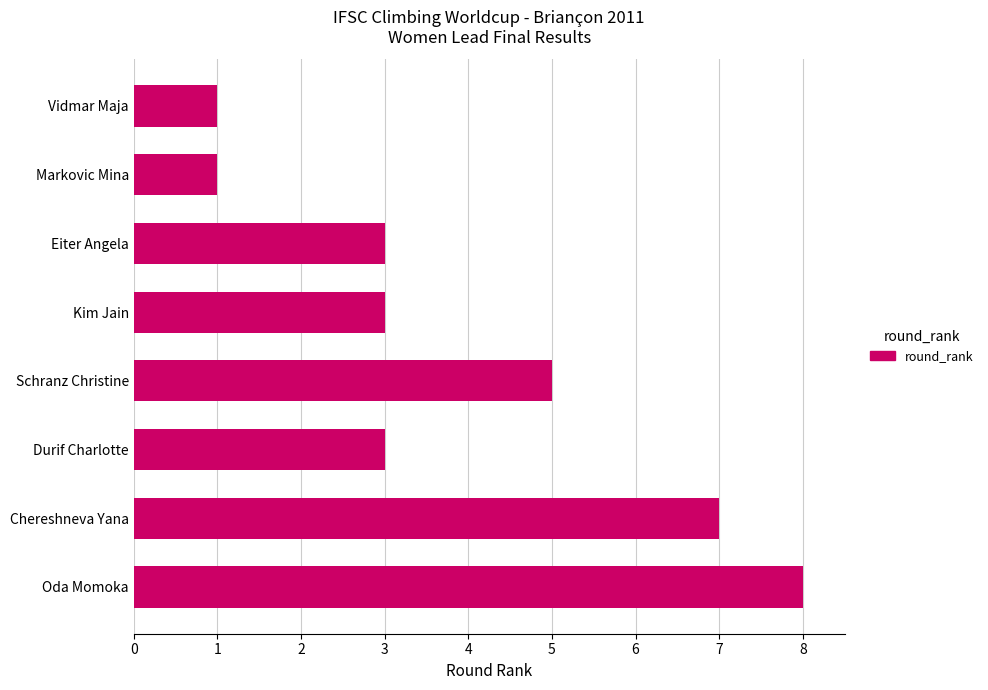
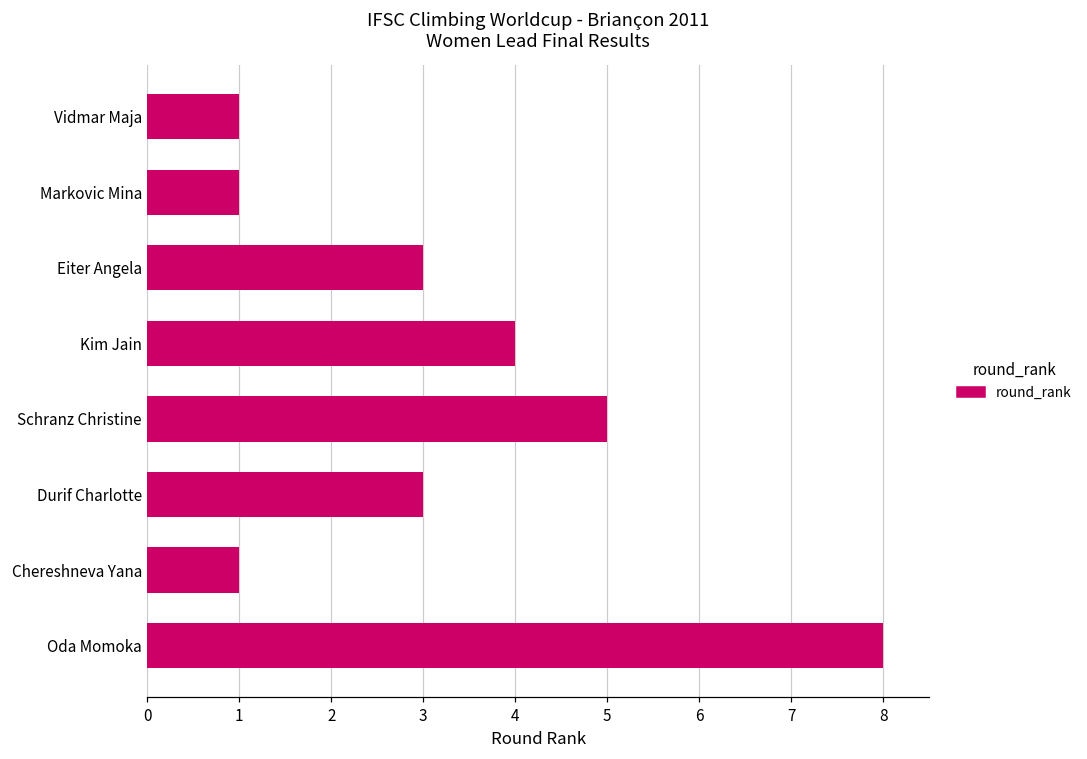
  {
    "Vidmar Maja": 1,
    "Markovic Mina": 1,
    "Eiter Angela": 3,
-   "Kim Jain": 3,
+   "Kim Jain": 4,
    "Schranz Christine": 5,
    "Durif Charlotte": 3,
-   "Chereshneva Yana": 7,
+   "Chereshneva Yana": 1,
    "Oda Momoka": 8
  }
